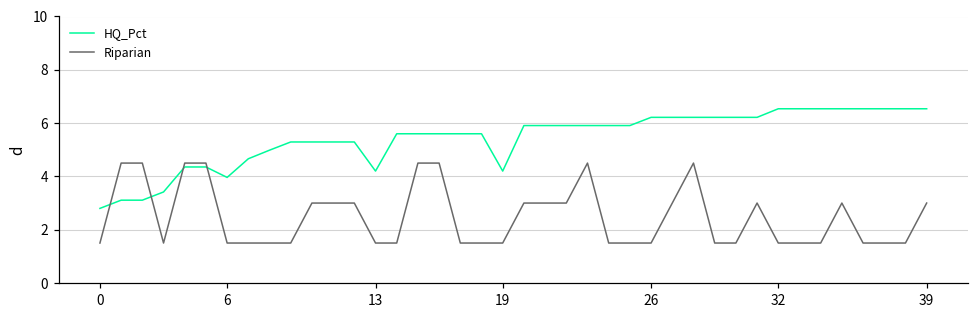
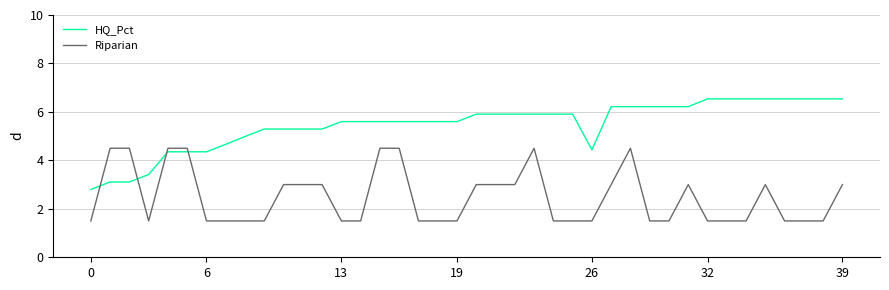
  {
    "HQ_Pct": {
      "0": 2.8,
-     "6": 4.0,
-     "13": 4.2,
-     "19": 4.2,
-     "26": 6.2,
+     "6": 4.4,
+     "13": 5.6,
+     "19": 5.6,
+     "26": 4.4,
      "32": 6.5,
      "39": 6.5
    },
    "Riparian": {
      "0": 1.5,
      "6": 1.5,
      "13": 1.5,
      "19": 1.5,
      "26": 1.5,
      "32": 1.5,
      "39": 3.0
    }
  }
